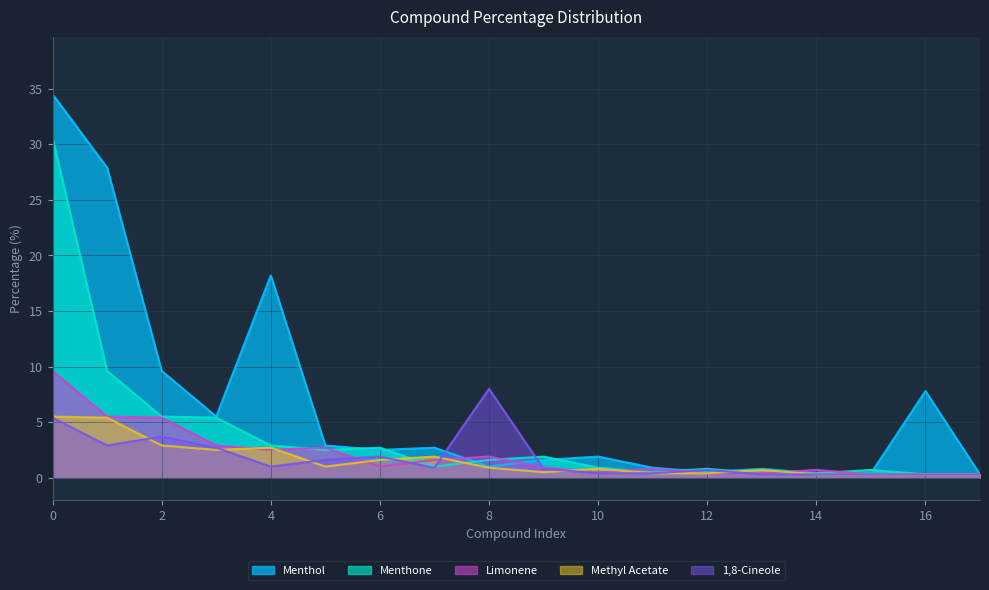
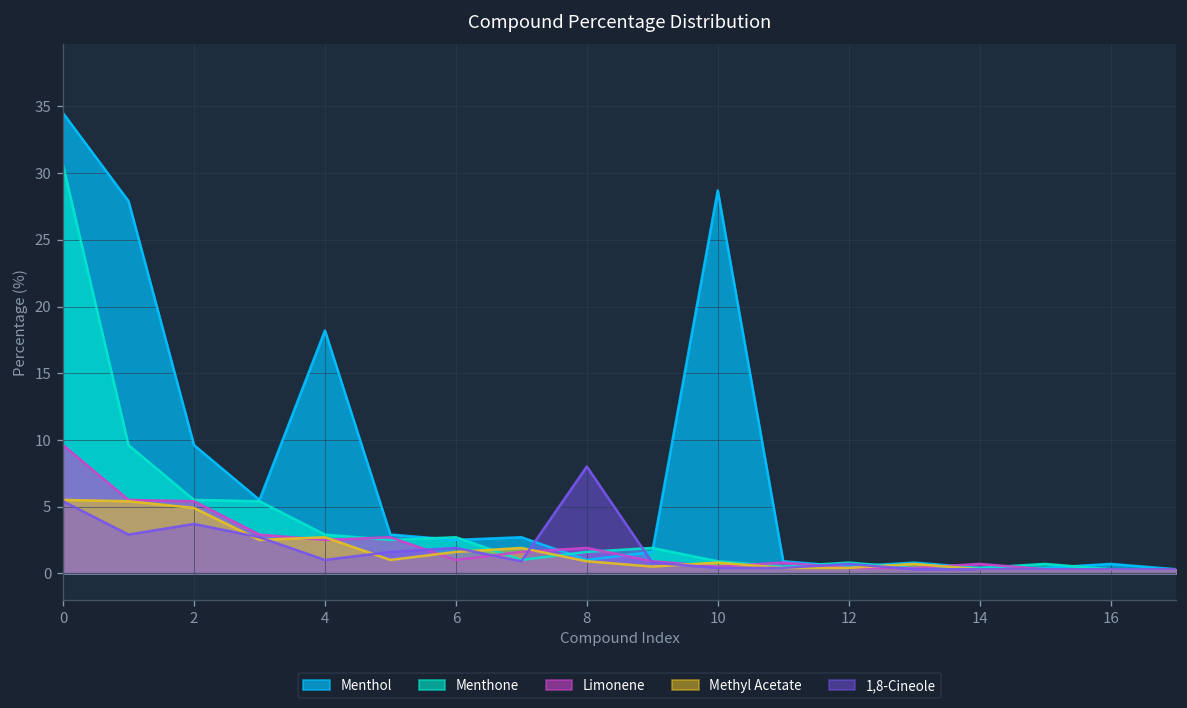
  {
    "Menthol": {
      "0": 34.5,
      "2": 9.6,
      "4": 18.2,
-     "10": 1.9,
-     "16": 7.8
+     "10": 28.7,
+     "16": 0.7
    },
    "Menthone": {
      "0": 30.6,
      "8": 1.6
    },
    "Limonene": {
      "0": 9.6,
      "6": 1.0,
      "8": 1.9,
      "14": 0.7
    },
    "Methyl Acetate": {
-     "2": 2.9,
+     "2": 4.9,
      "6": 1.6
    },
    "1,8-Cineole": {
      "2": 3.7,
      "4": 1.0,
      "6": 1.9,
      "8": 8.0
    }
  }
